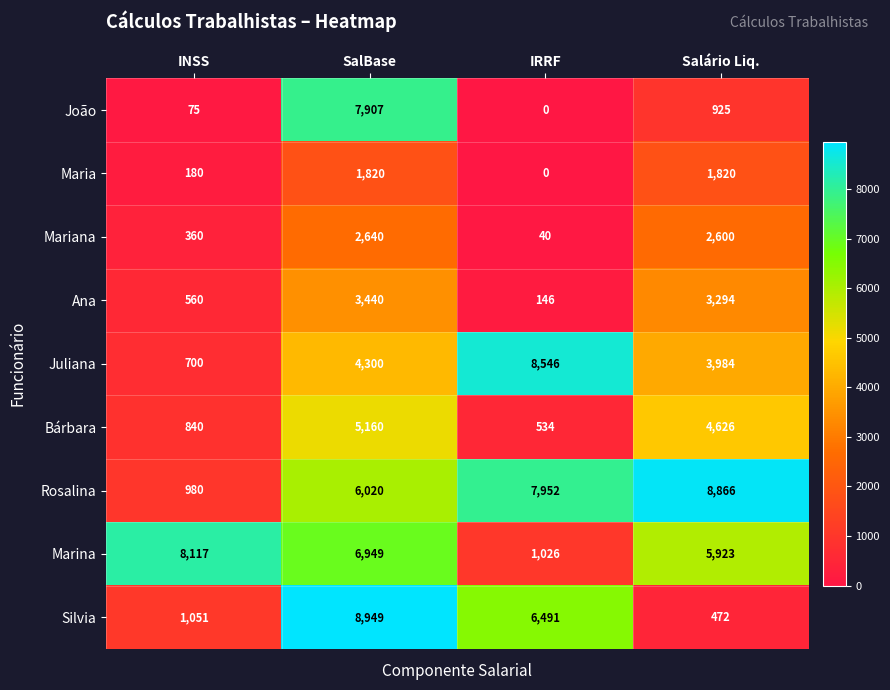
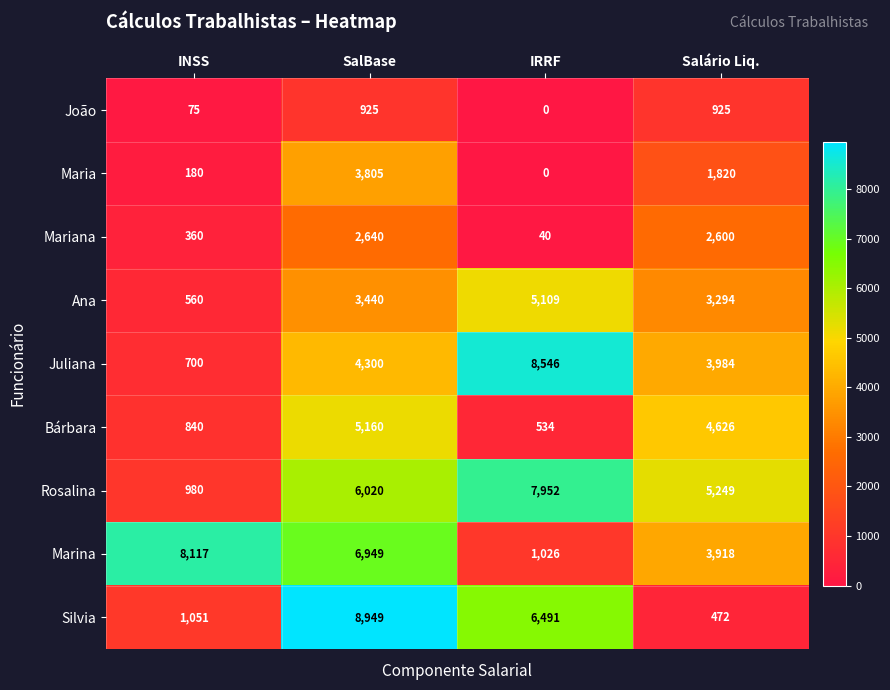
  {
    "João": {
      "INSS": "75",
-     "SalBase": "7,907",
+     "SalBase": "925",
      "IRRF": "0",
      "Salário Liq.": "925"
    },
    "Maria": {
      "INSS": "180",
-     "SalBase": "1,820",
+     "SalBase": "3,805",
      "IRRF": "0",
      "Salário Liq.": "1,820"
    },
    "Mariana": {
      "INSS": "360",
      "SalBase": "2,640",
      "IRRF": "40",
      "Salário Liq.": "2,600"
    },
    "Ana": {
      "INSS": "560",
      "SalBase": "3,440",
-     "IRRF": "146",
+     "IRRF": "5,109",
      "Salário Liq.": "3,294"
    },
    "Juliana": {
      "INSS": "700",
      "SalBase": "4,300",
      "IRRF": "8,546",
      "Salário Liq.": "3,984"
    },
    "Bárbara": {
      "INSS": "840",
      "SalBase": "5,160",
      "IRRF": "534",
      "Salário Liq.": "4,626"
    },
    "Rosalina": {
      "INSS": "980",
      "SalBase": "6,020",
      "IRRF": "7,952",
-     "Salário Liq.": "8,866"
+     "Salário Liq.": "5,249"
    },
    "Marina": {
      "INSS": "8,117",
      "SalBase": "6,949",
      "IRRF": "1,026",
-     "Salário Liq.": "5,923"
+     "Salário Liq.": "3,918"
    },
    "Silvia": {
      "INSS": "1,051",
      "SalBase": "8,949",
      "IRRF": "6,491",
      "Salário Liq.": "472"
    }
  }
